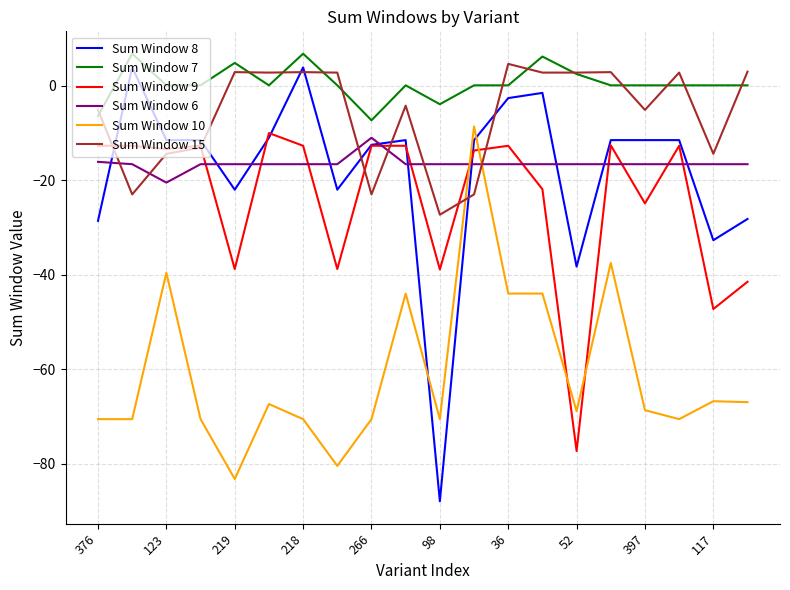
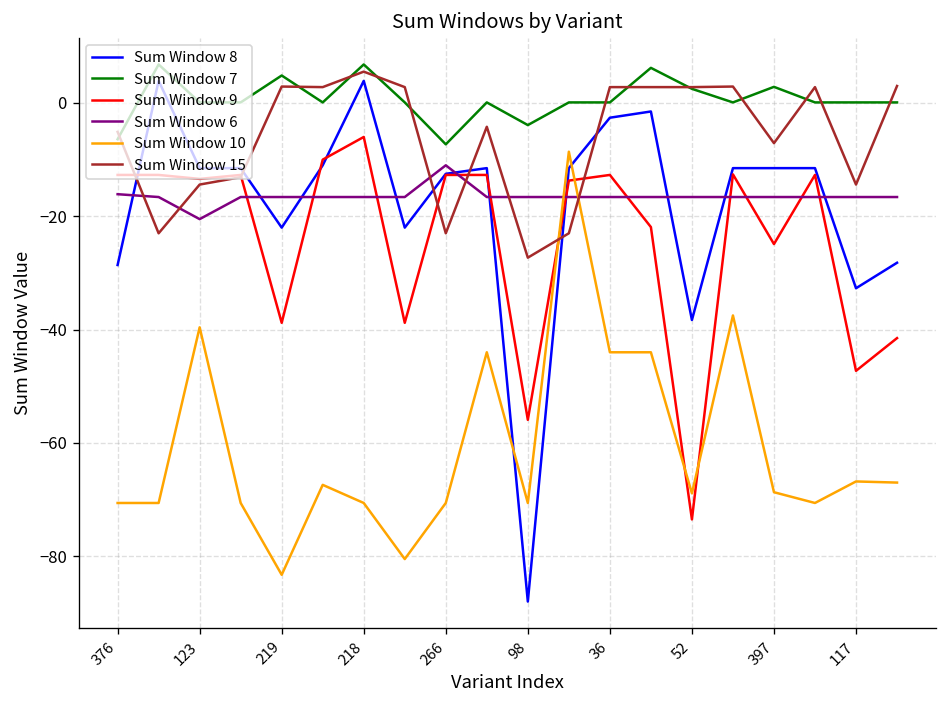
  {
    "Sum Window 8": {
      "376": -29,
      "219": -22,
      "218": 4,
      "98": -88,
      "36": -3,
      "52": -38,
      "397": -12,
      "117": -33
    },
    "Sum Window 7": {
      "219": 5,
      "218": 7,
      "266": -7,
      "98": -4,
      "36": 0,
-     "397": 0,
+     "397": 3,
      "117": 0
    },
    "Sum Window 9": {
      "219": -39,
-     "218": -13,
-     "98": -39,
+     "218": -6,
+     "98": -56,
      "36": -13,
-     "52": -77,
+     "52": -73,
      "397": -25,
      "117": -47
    },
    "Sum Window 6": {
      "376": -16,
      "123": -21,
      "219": -17,
      "218": -17,
      "266": -11,
      "98": -17,
      "36": -17,
      "52": -17,
      "397": -17,
      "117": -17
    },
    "Sum Window 10": {
      "376": -71,
      "123": -40,
      "219": -83,
      "218": -71,
      "266": -71,
      "98": -71,
      "36": -44,
      "52": -69,
      "397": -69,
      "117": -67
    },
    "Sum Window 15": {
      "219": 3,
-     "218": 3,
+     "218": 6,
      "266": -23,
      "98": -27,
-     "36": 5,
-     "397": -5,
+     "36": 3,
+     "397": -7,
      "117": -14
    }
  }
